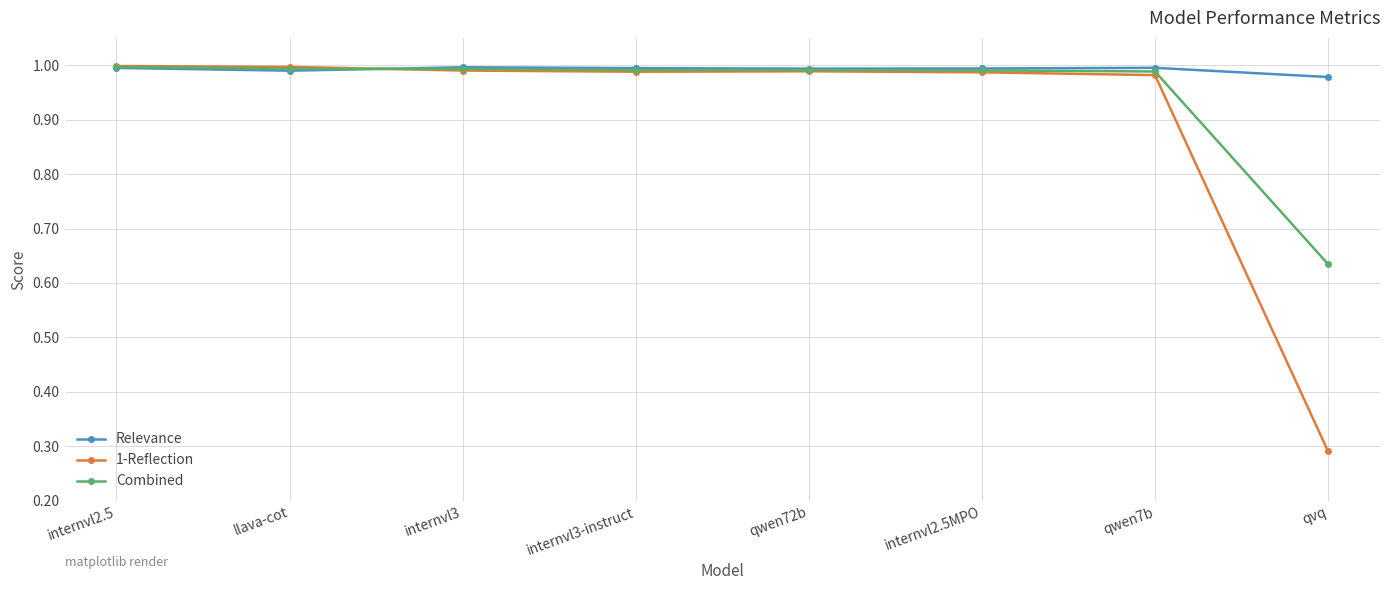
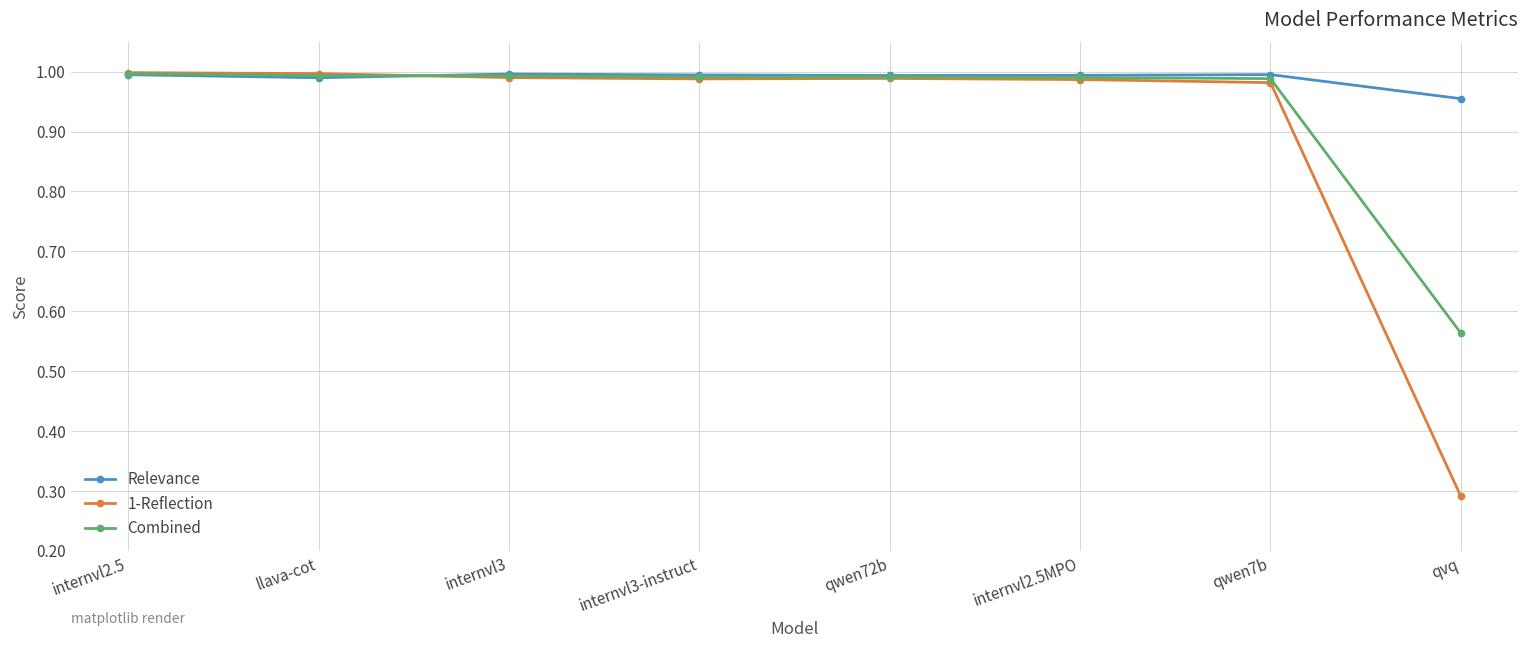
  {
    "Relevance": {
      "qwen7b": 1.00,
-     "qvq": 0.98
+     "qvq": 0.95
    },
    "1-Reflection": {
      "qwen7b": 0.98,
      "qvq": 0.29
    },
    "Combined": {
      "qwen7b": 0.99,
-     "qvq": 0.63
+     "qvq": 0.56
    }
  }
